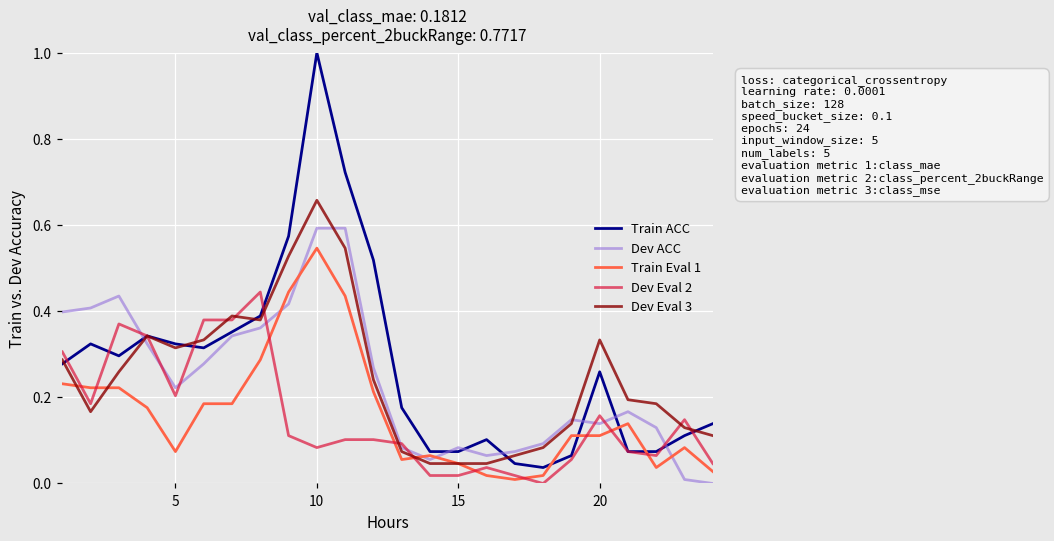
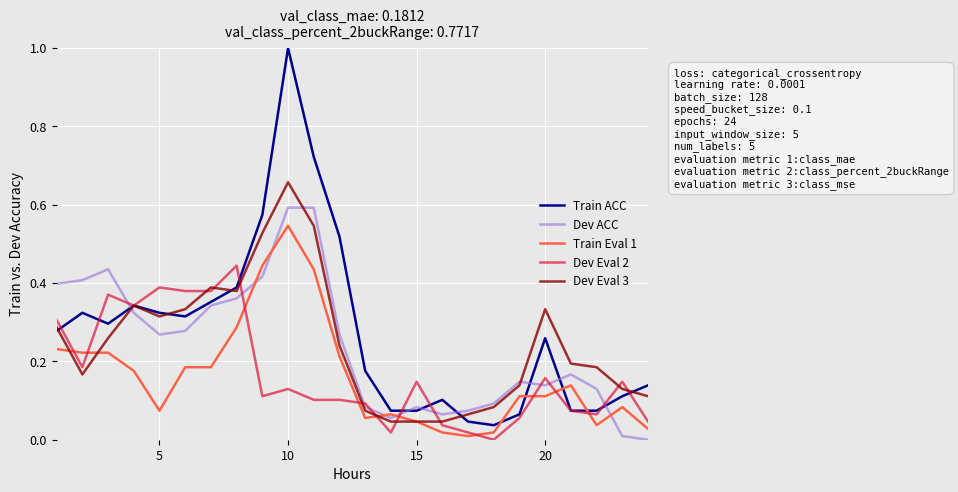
  {
    "Train ACC": {
      "5": 0.32,
      "10": 1.00,
      "15": 0.07,
      "20": 0.26
    },
    "Dev ACC": {
-     "5": 0.22,
+     "5": 0.27,
      "10": 0.59,
      "15": 0.08,
      "20": 0.14
    },
    "Train Eval 1": {
      "5": 0.07,
      "10": 0.55,
      "20": 0.11
    },
    "Dev Eval 2": {
-     "5": 0.20,
-     "10": 0.08,
-     "15": 0.02,
+     "5": 0.39,
+     "10": 0.13,
+     "15": 0.15,
      "20": 0.16
    },
    "Dev Eval 3": {
      "5": 0.31,
      "10": 0.66,
      "20": 0.33
    }
  }
